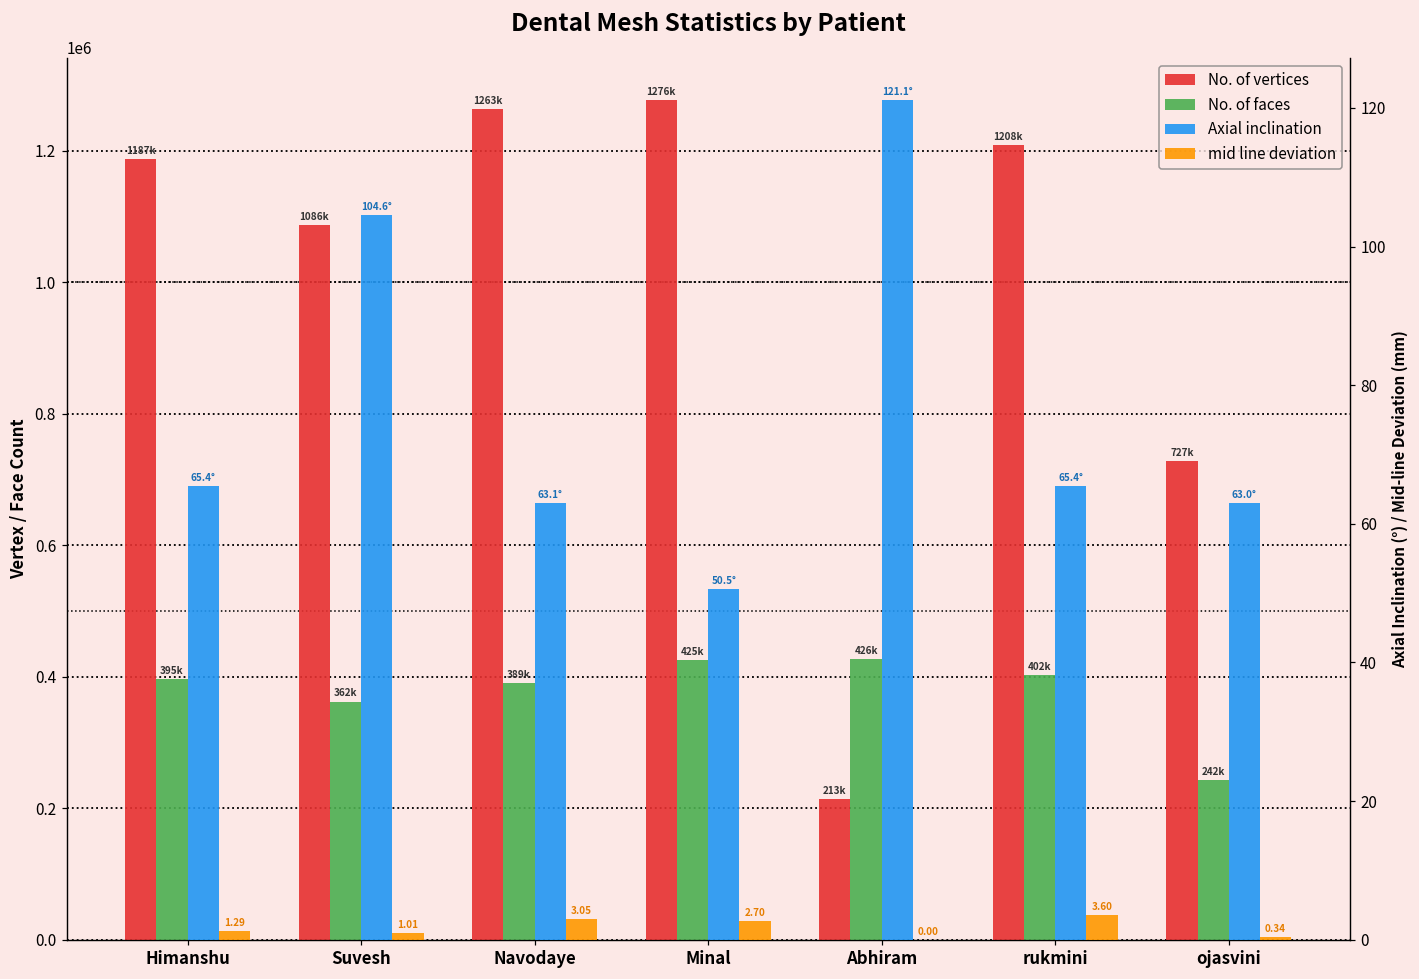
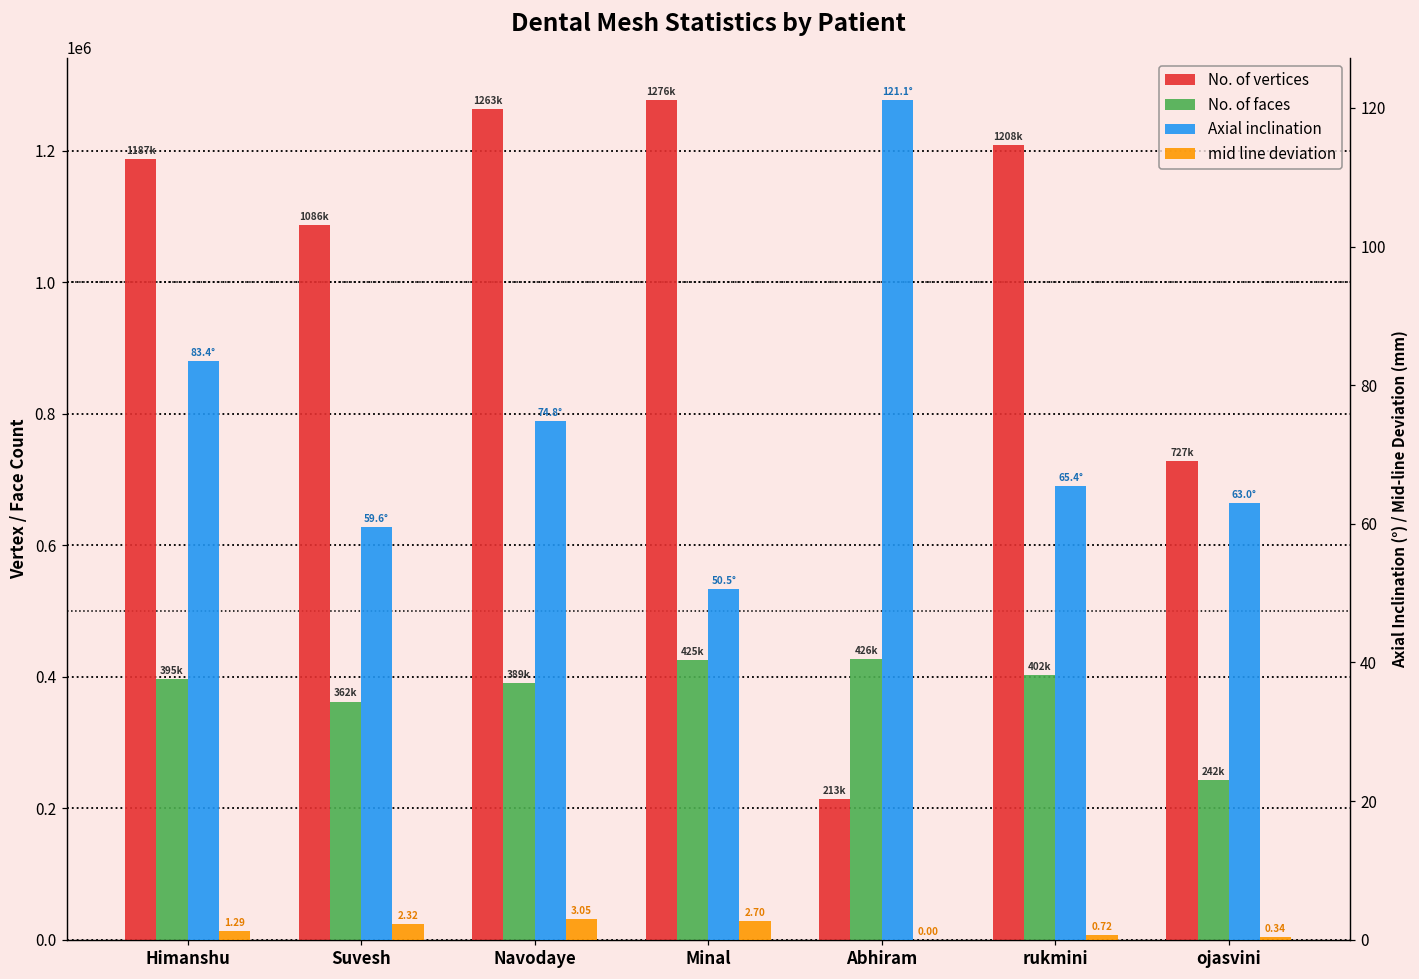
  {
    "No. of vertices": {
      "rukmini": "1208k"
    },
    "No. of faces": {
      "Suvesh": "362k"
    },
    "Axial inclination": {
-     "Himanshu": "65.4°",
-     "Suvesh": "104.6°",
-     "Navodaye": "63.1°",
+     "Himanshu": "83.4°",
+     "Suvesh": "59.6°",
+     "Navodaye": "74.8°",
      "Minal": "50.5°",
      "Abhiram": "121.1°",
      "rukmini": "65.4°",
      "ojasvini": "63.0°"
    },
    "mid line deviation": {
      "Himanshu": "1.29",
-     "Suvesh": "1.01",
+     "Suvesh": "2.32",
      "Navodaye": "3.05",
      "Minal": "2.70",
      "Abhiram": "0.00",
-     "rukmini": "3.60",
+     "rukmini": "0.72",
      "ojasvini": "0.34"
    }
  }
